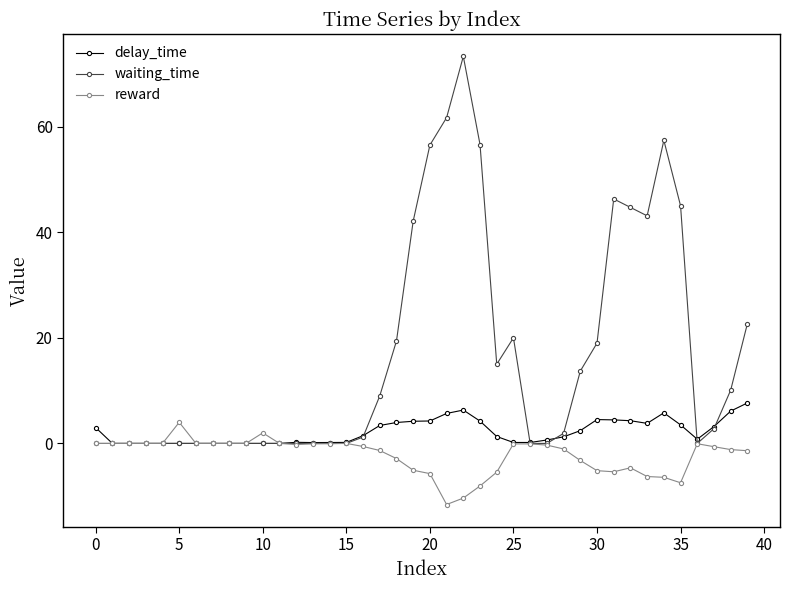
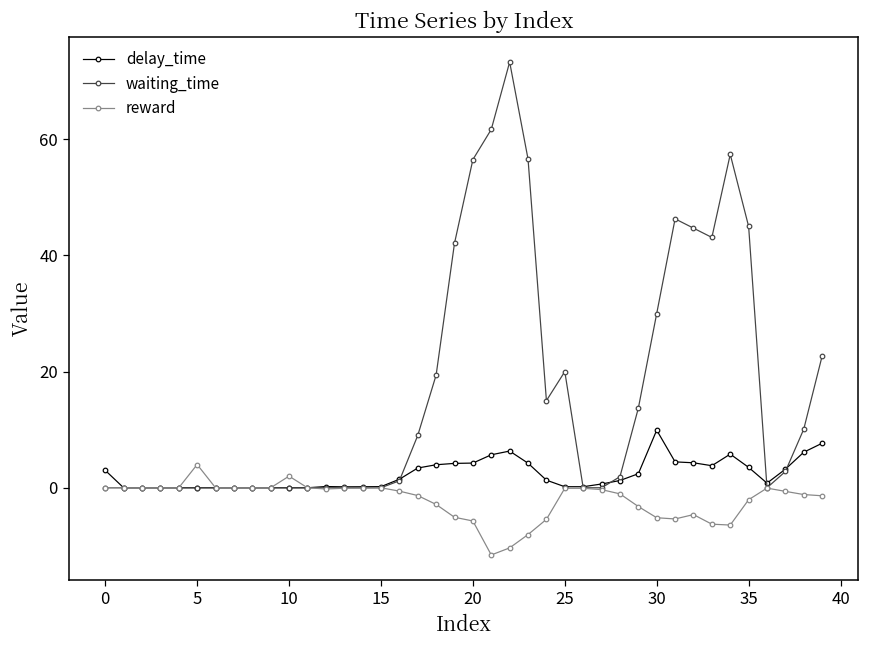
  {
    "delay_time": {
      "0": 3,
      "20": 4,
-     "30": 5,
+     "30": 10,
      "35": 4
    },
    "waiting_time": {
      "20": 57,
      "25": 20,
-     "30": 19,
+     "30": 30,
      "35": 45
    },
    "reward": {
      "5": 4,
      "10": 2,
      "20": -6,
      "30": -5,
-     "35": -7
+     "35": -2
    }
  }
